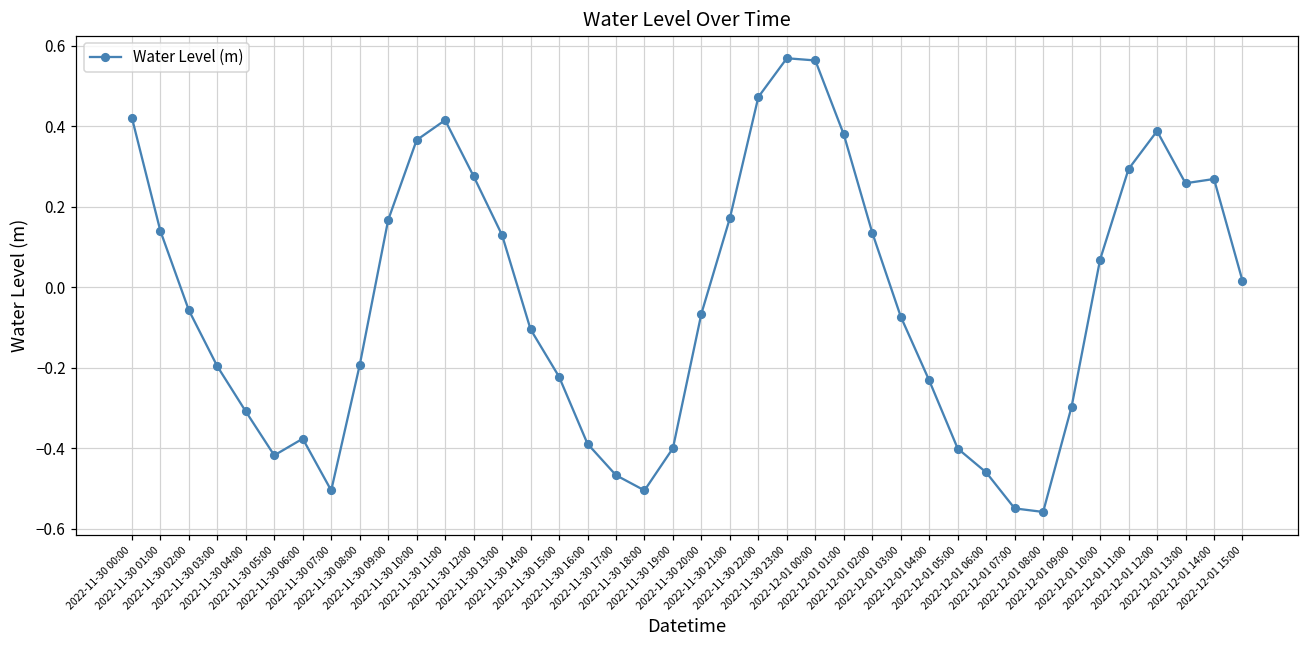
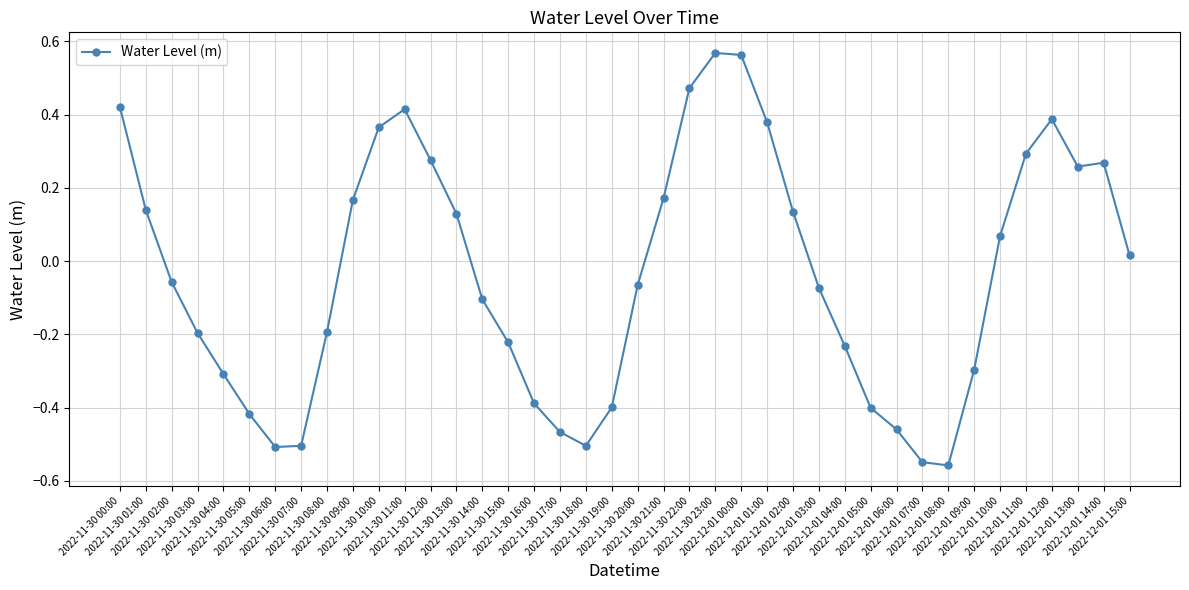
  {
    "2022-11-30 00:00": 0.42,
    "2022-11-30 01:00": 0.14,
    "2022-11-30 02:00": -0.06,
    "2022-11-30 03:00": -0.20,
    "2022-11-30 04:00": -0.31,
    "2022-11-30 05:00": -0.42,
-   "2022-11-30 06:00": -0.38,
+   "2022-11-30 06:00": -0.51,
    "2022-11-30 07:00": -0.50,
    "2022-11-30 08:00": -0.19,
    "2022-11-30 09:00": 0.17,
    "2022-11-30 10:00": 0.37,
    "2022-11-30 11:00": 0.41,
    "2022-11-30 12:00": 0.28,
    "2022-11-30 13:00": 0.13,
    "2022-11-30 14:00": -0.10,
    "2022-11-30 15:00": -0.22,
    "2022-11-30 16:00": -0.39,
    "2022-11-30 17:00": -0.47,
    "2022-11-30 18:00": -0.50,
    "2022-11-30 19:00": -0.40,
    "2022-11-30 20:00": -0.07,
    "2022-11-30 21:00": 0.17,
    "2022-11-30 22:00": 0.47,
    "2022-11-30 23:00": 0.57,
    "2022-12-01 00:00": 0.56,
    "2022-12-01 01:00": 0.38,
    "2022-12-01 02:00": 0.14,
    "2022-12-01 03:00": -0.07,
    "2022-12-01 04:00": -0.23,
    "2022-12-01 05:00": -0.40,
    "2022-12-01 06:00": -0.46,
    "2022-12-01 07:00": -0.55,
    "2022-12-01 08:00": -0.56,
    "2022-12-01 09:00": -0.30,
    "2022-12-01 10:00": 0.07,
    "2022-12-01 11:00": 0.29,
    "2022-12-01 12:00": 0.39,
    "2022-12-01 13:00": 0.26,
    "2022-12-01 14:00": 0.27,
    "2022-12-01 15:00": 0.02
  }
